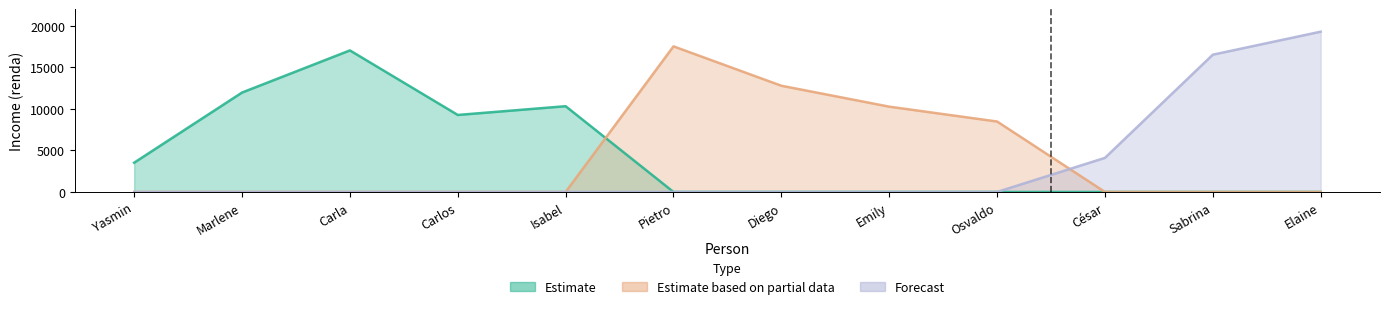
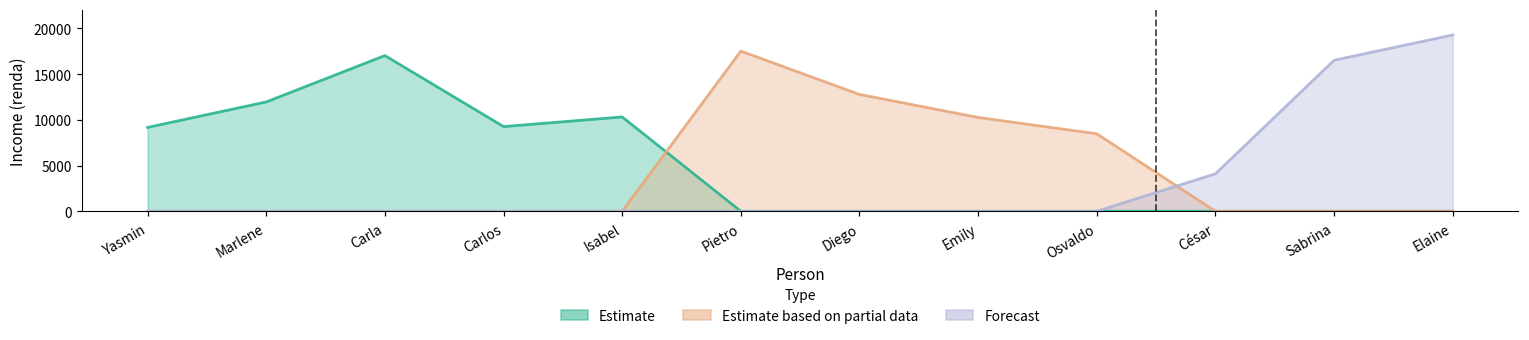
  {
    "Estimate": {
-     "Yasmin": 4000,
+     "Yasmin": 9000,
      "Marlene": 12000,
      "Carla": 17000,
      "Carlos": 9000,
      "Isabel": 10000
    }
  }
